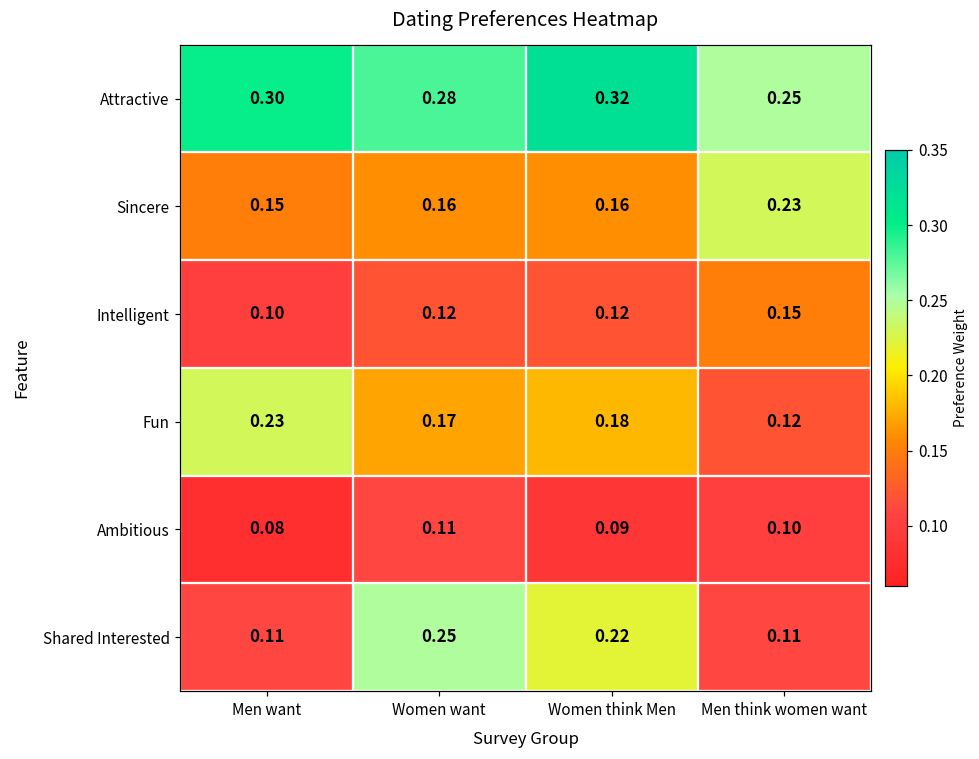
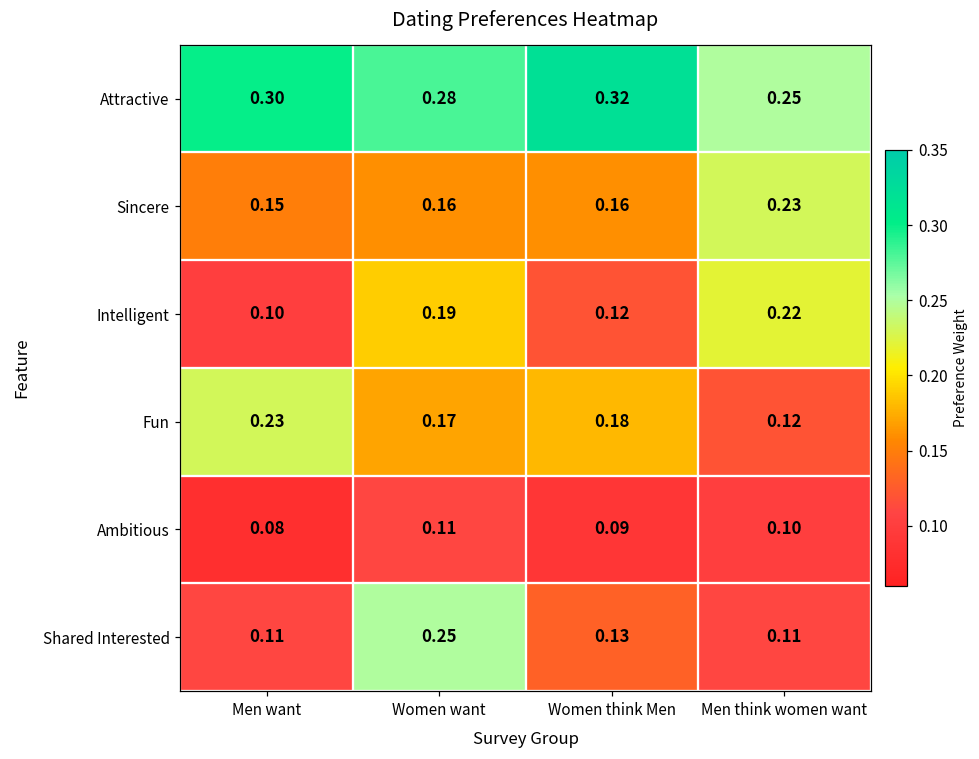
  {
    "Attractive": {
      "Men want": 0.30,
      "Women want": 0.28,
      "Women think Men": 0.32,
      "Men think women want": 0.25
    },
    "Sincere": {
      "Men want": 0.15,
      "Women want": 0.16,
      "Women think Men": 0.16,
      "Men think women want": 0.23
    },
    "Intelligent": {
      "Men want": 0.10,
-     "Women want": 0.12,
+     "Women want": 0.19,
      "Women think Men": 0.12,
-     "Men think women want": 0.15
+     "Men think women want": 0.22
    },
    "Fun": {
      "Men want": 0.23,
      "Women want": 0.17,
      "Women think Men": 0.18,
      "Men think women want": 0.12
    },
    "Ambitious": {
      "Men want": 0.08,
      "Women want": 0.11,
      "Women think Men": 0.09,
      "Men think women want": 0.10
    },
    "Shared Interested": {
      "Men want": 0.11,
      "Women want": 0.25,
-     "Women think Men": 0.22,
+     "Women think Men": 0.13,
      "Men think women want": 0.11
    }
  }
